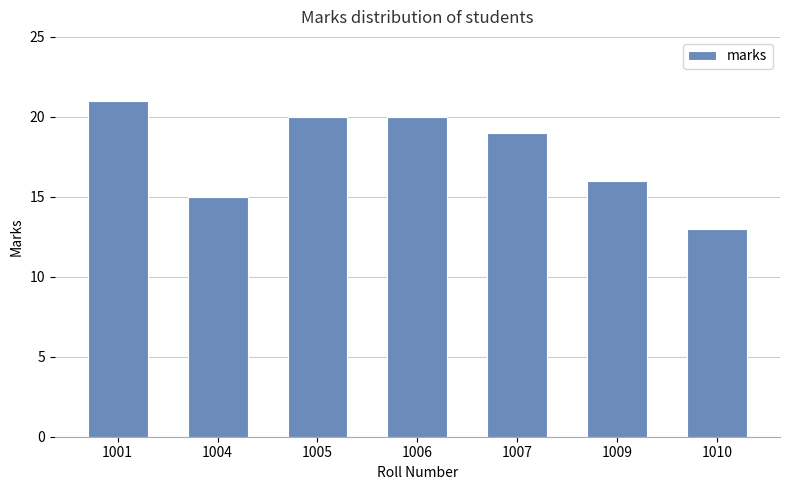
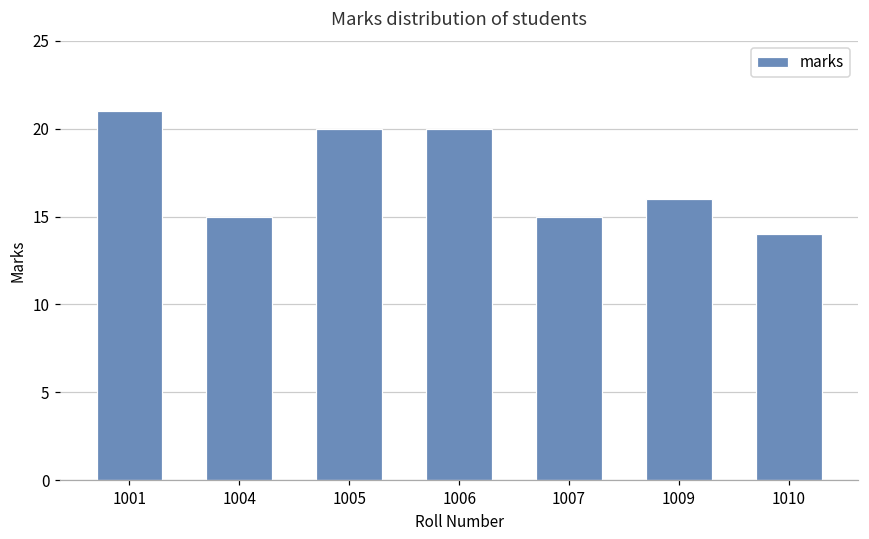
  {
    "1001": 21,
    "1004": 15,
    "1005": 20,
    "1006": 20,
-   "1007": 19,
+   "1007": 15,
    "1009": 16,
-   "1010": 13
+   "1010": 14
  }
